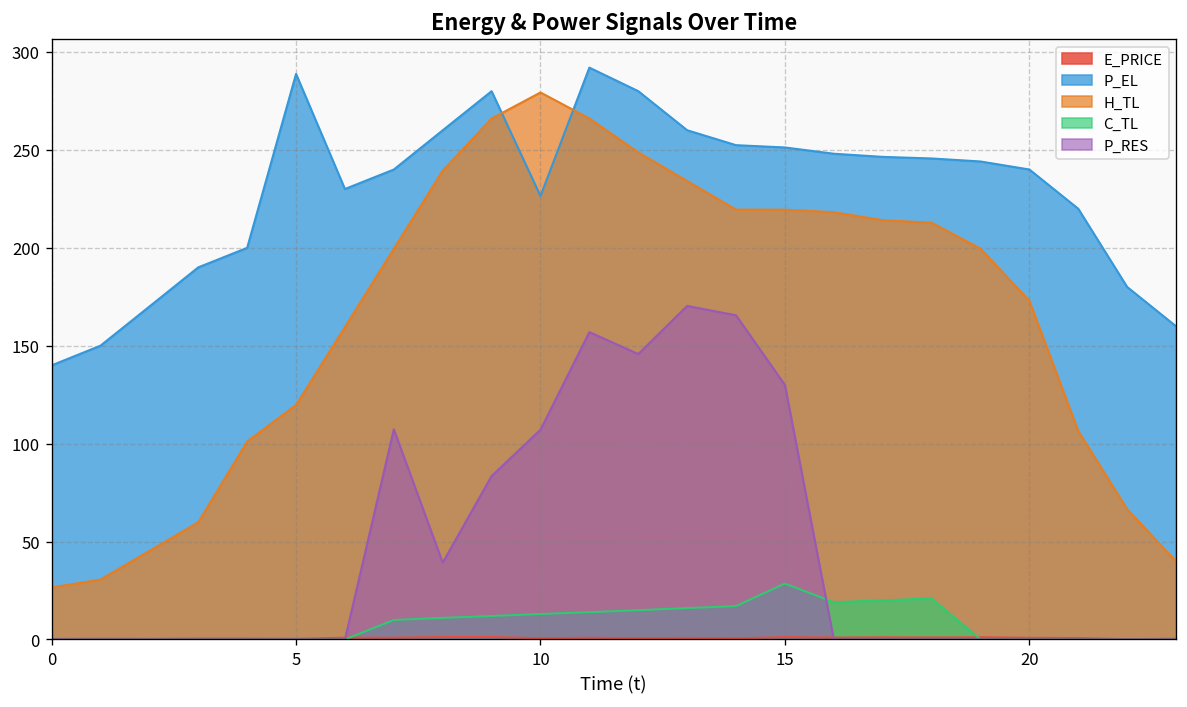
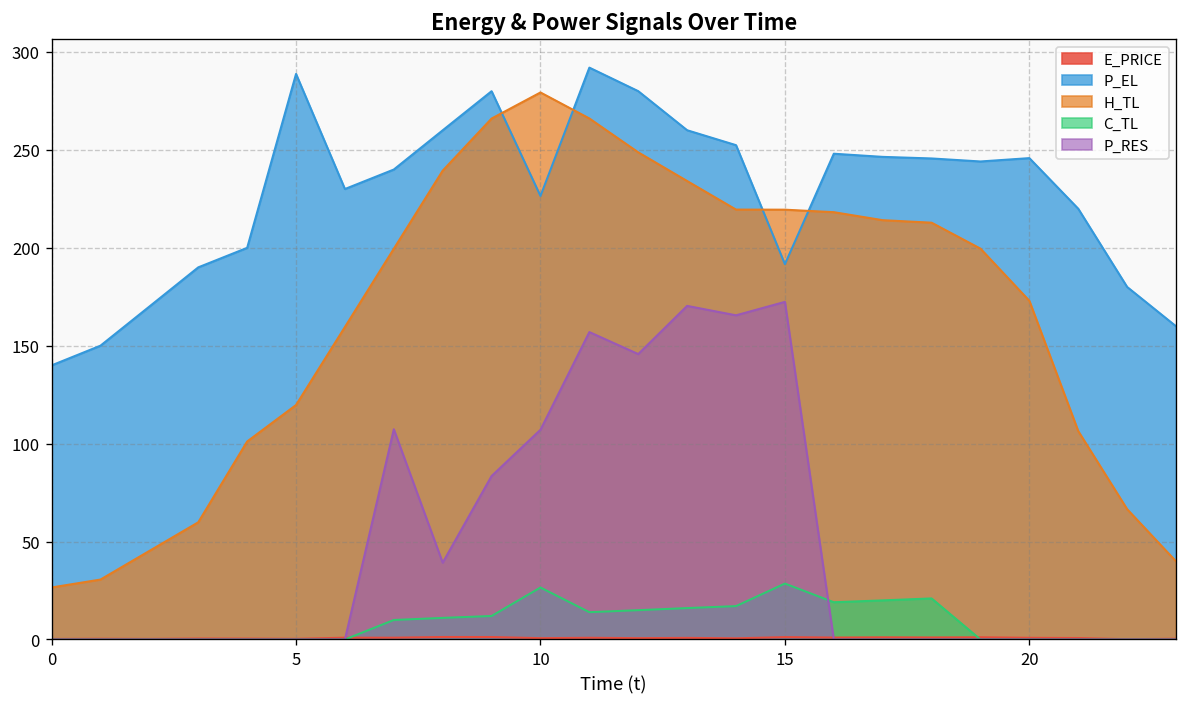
  {
    "P_EL": {
      "0": 140,
      "5": 289,
      "10": 226,
-     "15": 251,
-     "20": 240
+     "15": 192,
+     "20": 246
    },
    "C_TL": {
-     "10": 13,
+     "10": 27,
      "15": 29
    },
    "P_RES": {
      "10": 107,
-     "15": 130
+     "15": 172
    }
  }
